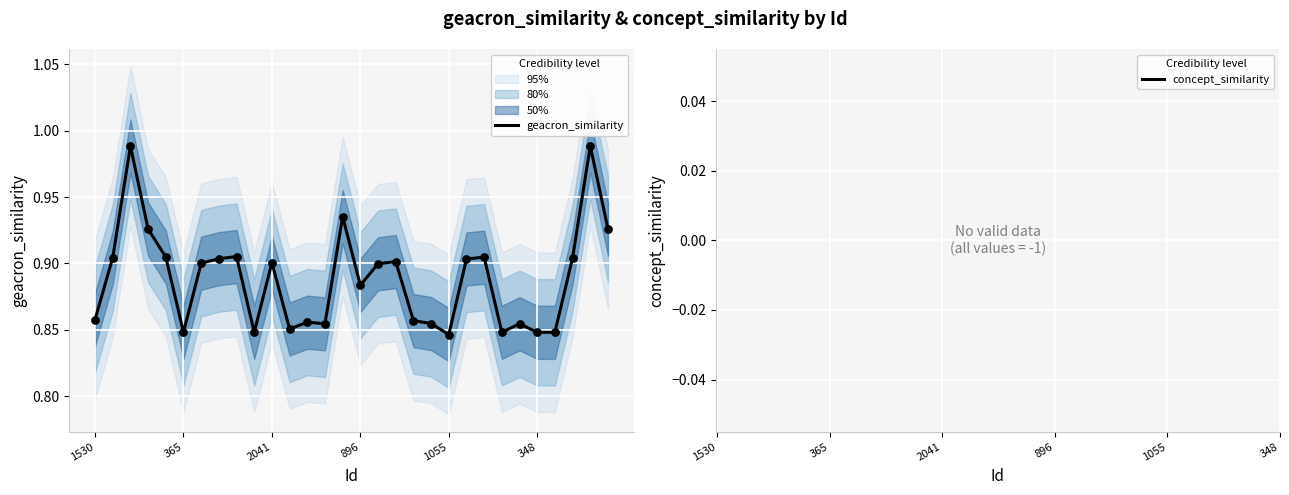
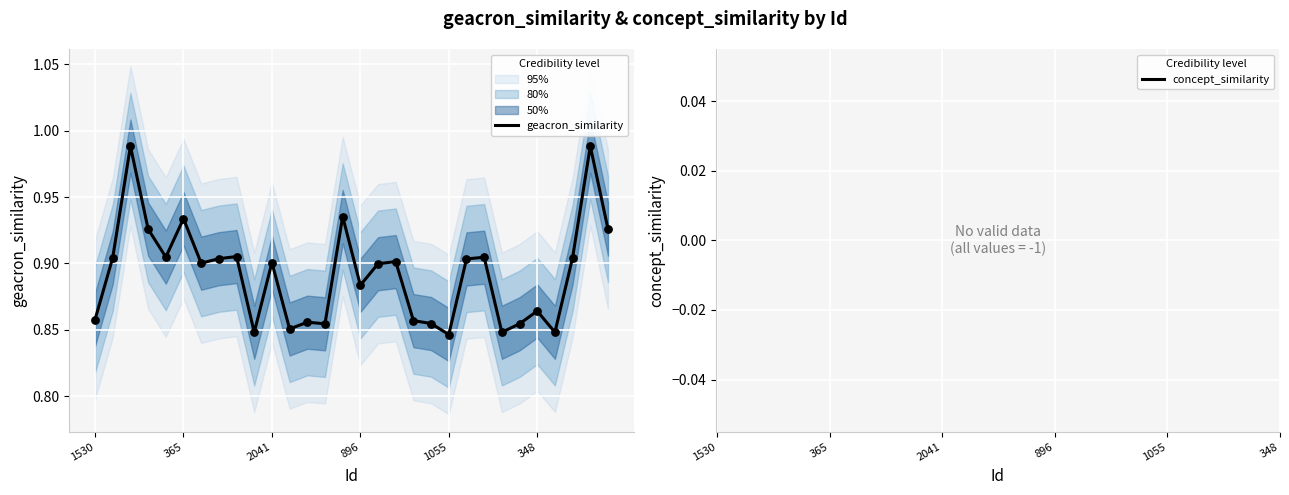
  {
    "geacron_similarity": {
      "1530": 0.858,
-     "365": 0.848,
+     "365": 0.934,
      "2041": 0.901,
      "896": 0.884,
      "1055": 0.847,
-     "348": 0.848
+     "348": 0.864
    }
  }
